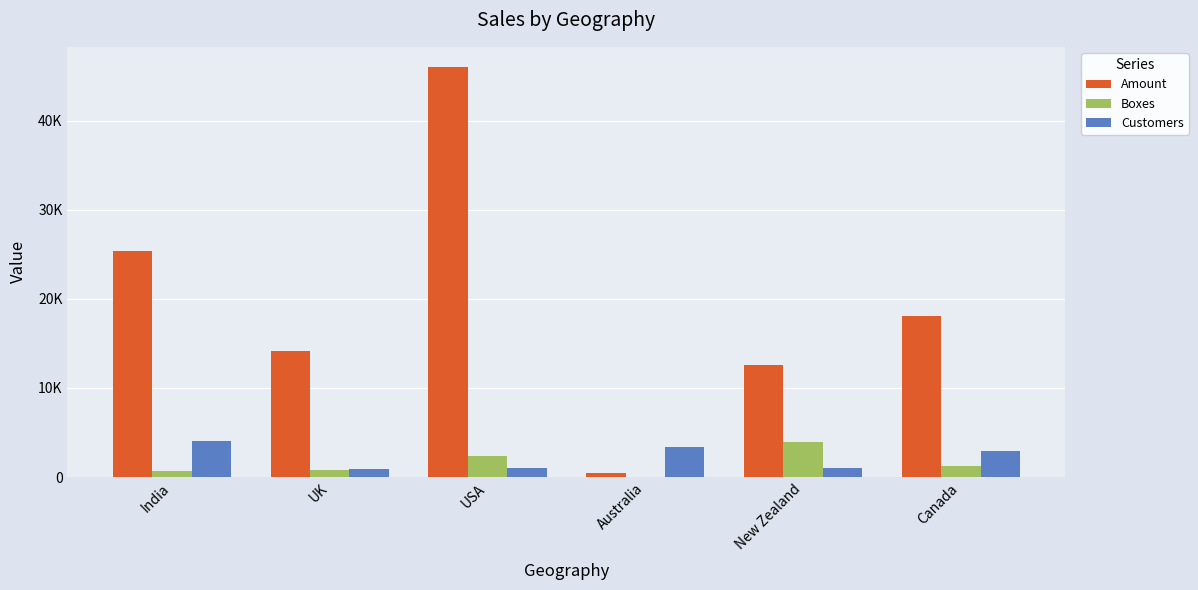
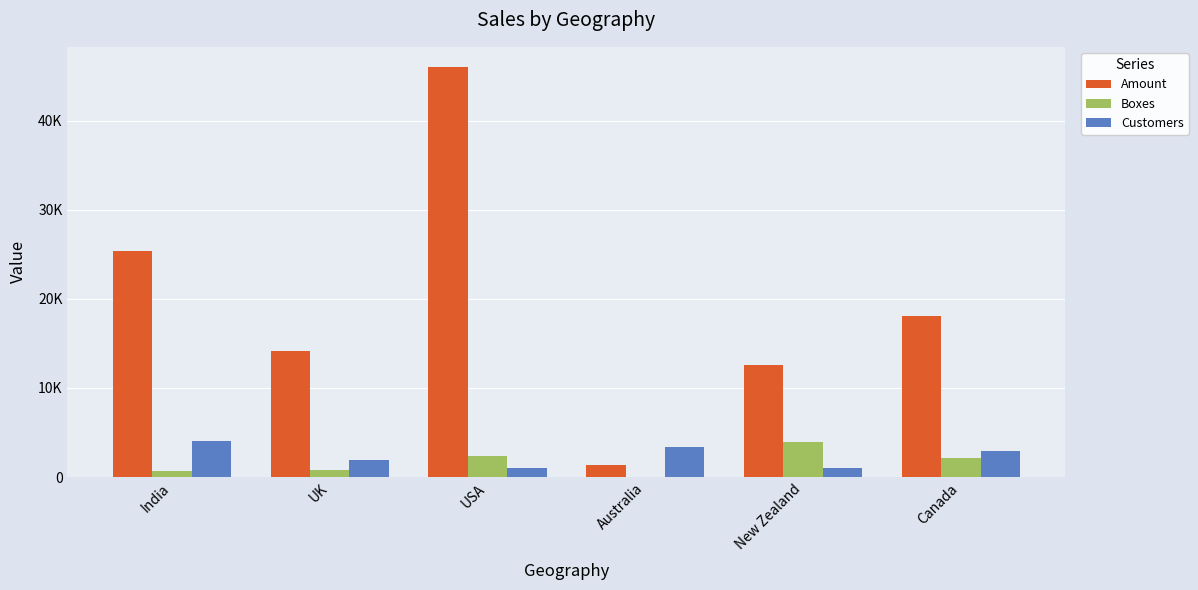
  {
    "Amount": {
      "India": 25000,
      "UK": 14000,
      "USA": 46000,
-     "Australia": 0,
+     "Australia": 1000,
      "New Zealand": 13000,
      "Canada": 18000
    },
    "Boxes": {
      "India": 1000,
      "UK": 1000,
      "USA": 2000,
      "New Zealand": 4000,
-     "Canada": 1000
+     "Canada": 2000
    },
    "Customers": {
      "India": 4000,
-     "UK": 1000,
+     "UK": 2000,
      "USA": 1000,
      "Australia": 3000,
      "New Zealand": 1000,
      "Canada": 3000
    }
  }
